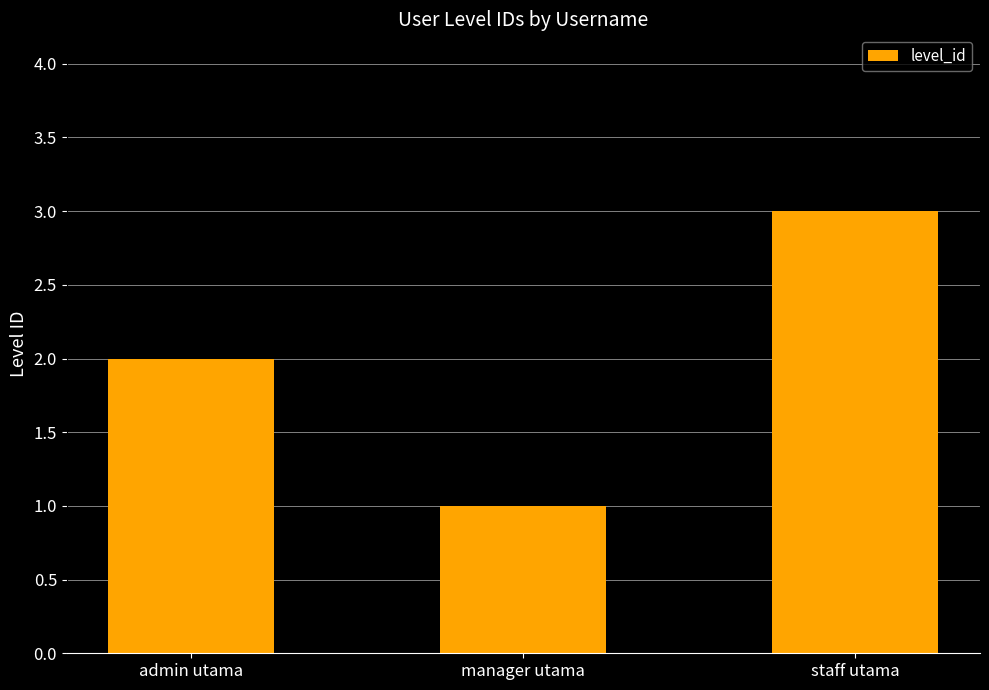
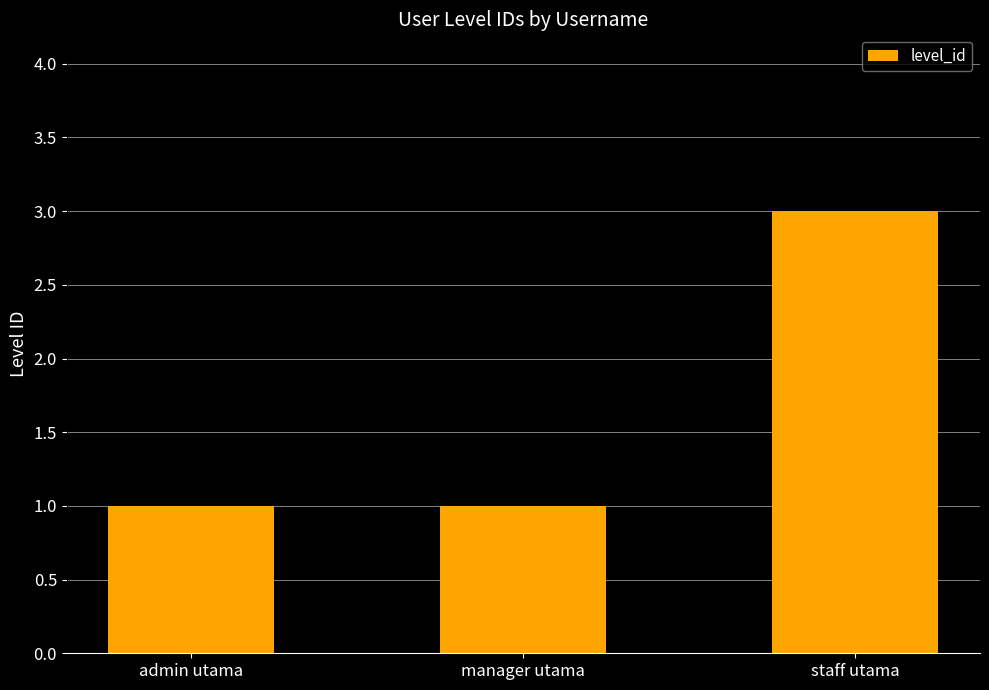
  {
-   "admin utama": 2,
+   "admin utama": 1,
    "manager utama": 1,
    "staff utama": 3
  }
